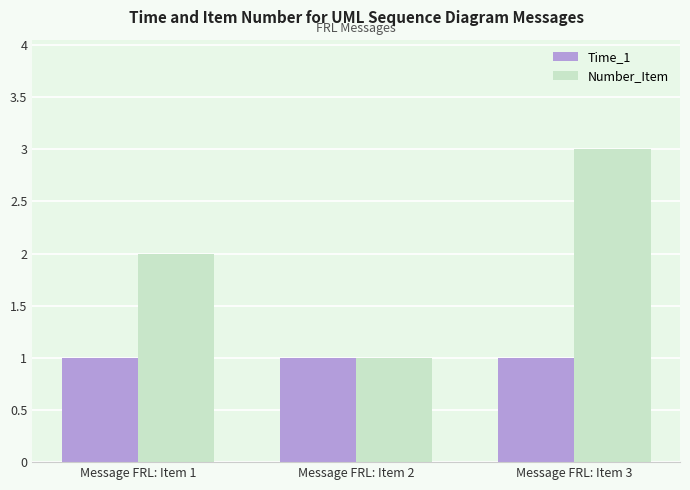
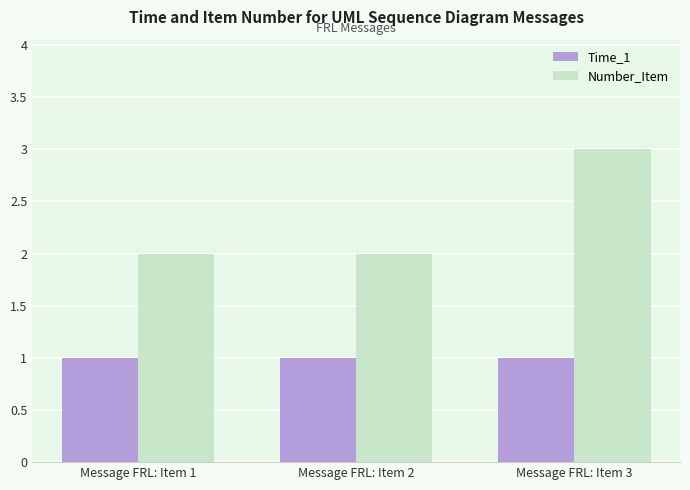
  {
    "Time_1": {
      "Message FRL: Item 1": 1,
      "Message FRL: Item 2": 1,
      "Message FRL: Item 3": 1
    },
    "Number_Item": {
      "Message FRL: Item 1": 2,
-     "Message FRL: Item 2": 1,
+     "Message FRL: Item 2": 2,
      "Message FRL: Item 3": 3
    }
  }
